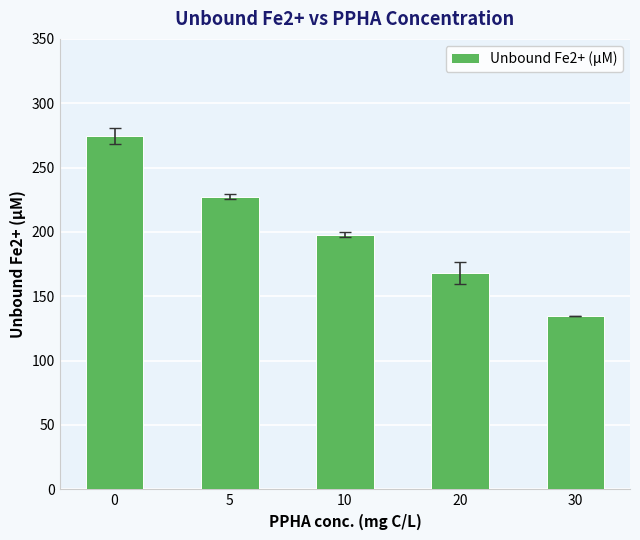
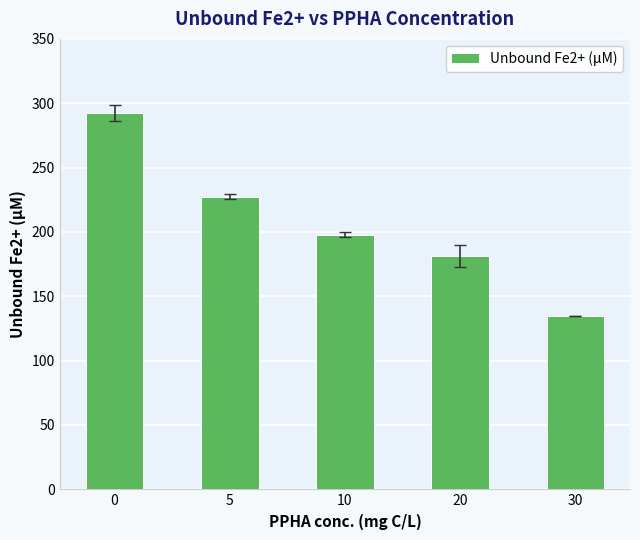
  {
    "Unbound Fe2+ (μM)": {
-     "0": 274,
+     "0": 292,
      "5": 228,
      "10": 198,
-     "20": 168,
+     "20": 181,
      "30": 135
    }
  }
